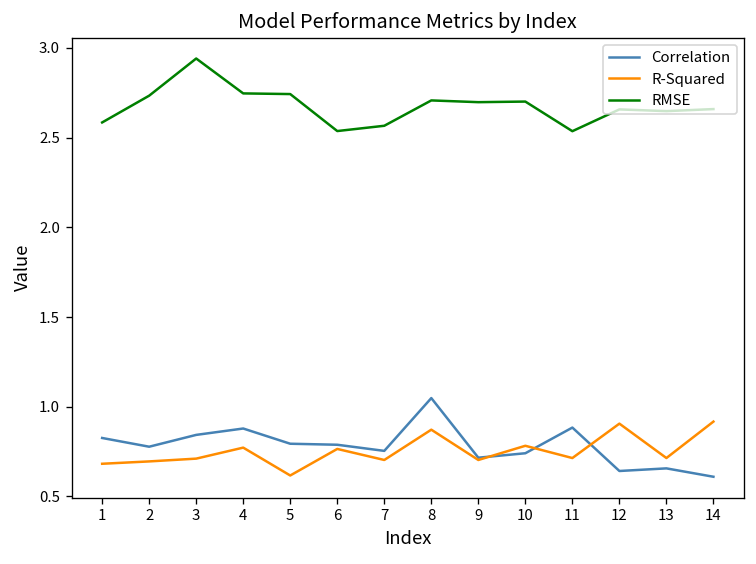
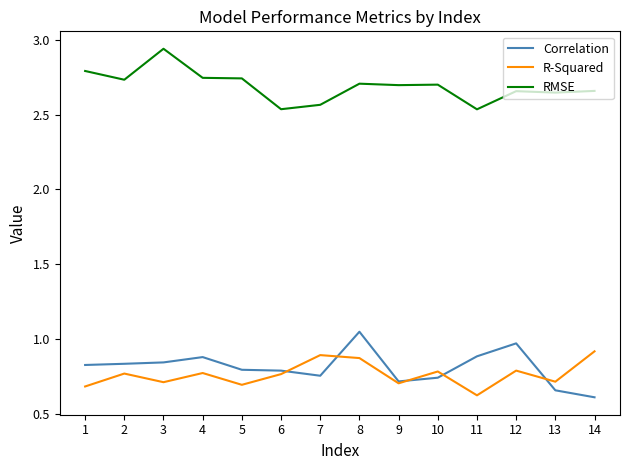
  {
    "Correlation": {
      "1": 0.83,
-     "2": 0.78,
+     "2": 0.83,
      "3": 0.84,
      "4": 0.88,
      "5": 0.79,
      "6": 0.79,
      "7": 0.75,
      "8": 1.05,
      "10": 0.74,
      "11": 0.88,
-     "12": 0.64,
+     "12": 0.97,
      "13": 0.66,
      "14": 0.61
    },
    "R-Squared": {
      "1": 0.68,
-     "2": 0.70,
+     "2": 0.77,
      "3": 0.71,
      "4": 0.77,
-     "5": 0.62,
+     "5": 0.69,
      "6": 0.76,
-     "7": 0.70,
+     "7": 0.89,
      "8": 0.87,
      "10": 0.78,
-     "11": 0.71,
-     "12": 0.91,
+     "11": 0.62,
+     "12": 0.79,
      "13": 0.71,
      "14": 0.92
    },
    "RMSE": {
-     "1": 2.58,
+     "1": 2.79,
      "2": 2.73,
      "3": 2.94,
      "4": 2.75,
      "5": 2.74,
      "6": 2.54,
      "7": 2.57,
      "8": 2.71,
      "9": 2.70,
      "10": 2.70,
      "11": 2.54
    }
  }
